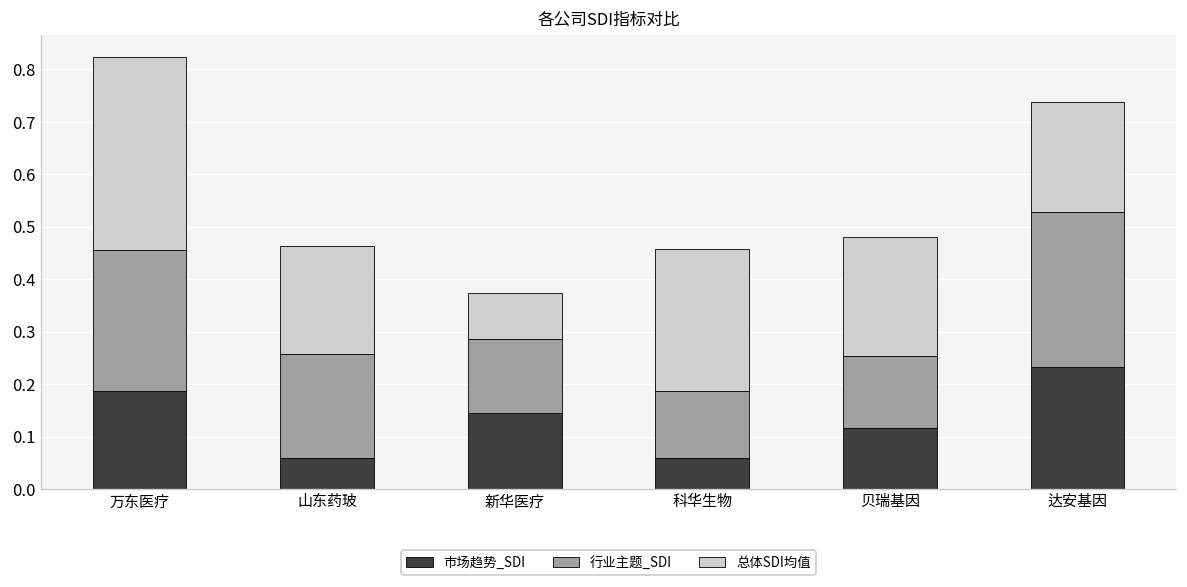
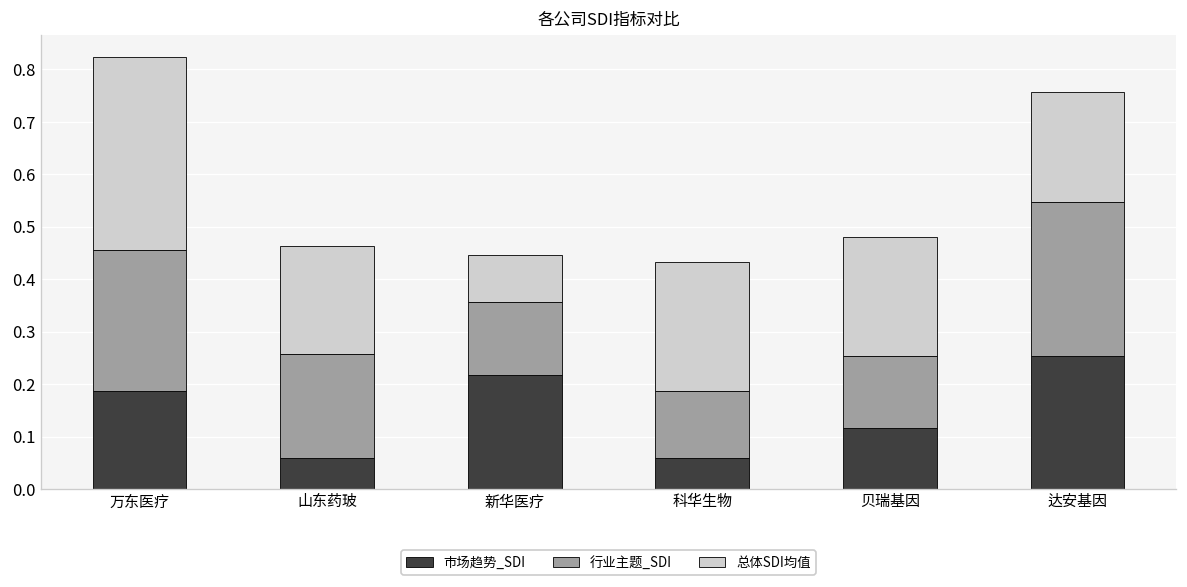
  {
    "市场趋势_SDI": {
      "万东医疗": 0.19,
      "山东药玻": 0.06,
-     "新华医疗": 0.15,
+     "新华医疗": 0.22,
      "科华生物": 0.06,
      "贝瑞基因": 0.12,
-     "达安基因": 0.23
+     "达安基因": 0.25
    },
    "行业主题_SDI": {
      "万东医疗": 0.27,
      "山东药玻": 0.20,
      "新华医疗": 0.14,
      "科华生物": 0.13,
      "贝瑞基因": 0.14,
      "达安基因": 0.29
    },
    "总体SDI均值": {
      "万东医疗": 0.37,
      "山东药玻": 0.20,
      "新华医疗": 0.09,
-     "科华生物": 0.27,
+     "科华生物": 0.25,
      "贝瑞基因": 0.23,
      "达安基因": 0.21
    }
  }
